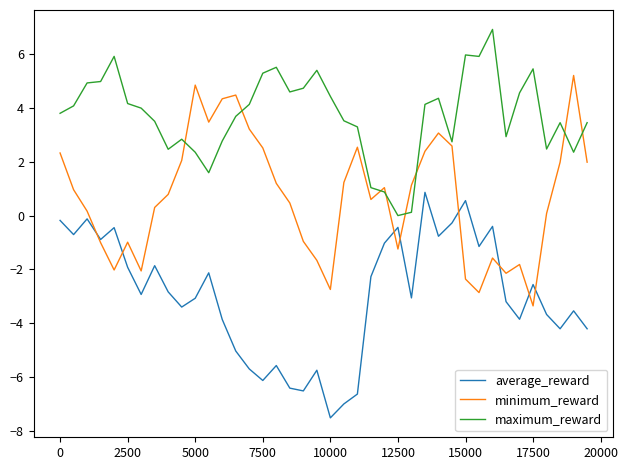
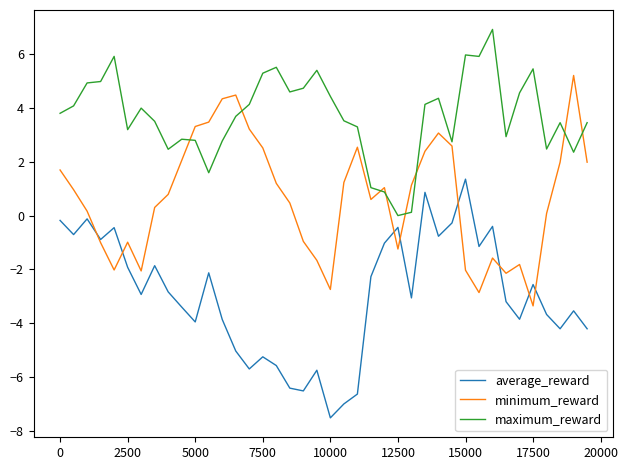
  {
    "average_reward": {
      "0": -0.2,
      "2500": -1.9,
-     "5000": -3.1,
-     "7500": -6.1,
+     "5000": -4.0,
+     "7500": -5.3,
      "10000": -7.5,
      "12500": -0.4,
-     "15000": 0.6,
+     "15000": 1.4,
      "17500": -2.6
    },
    "minimum_reward": {
-     "0": 2.3,
+     "0": 1.7,
      "2500": -1.0,
-     "5000": 4.9,
+     "5000": 3.3,
      "7500": 2.5,
      "10000": -2.7,
      "12500": -1.2,
-     "15000": -2.4,
+     "15000": -2.0,
      "17500": -3.4
    },
    "maximum_reward": {
      "0": 3.8,
-     "2500": 4.2,
-     "5000": 2.4,
+     "2500": 3.2,
+     "5000": 2.8,
      "7500": 5.3,
      "10000": 4.4,
      "12500": 0.0,
      "15000": 6.0,
      "17500": 5.5
    }
  }
